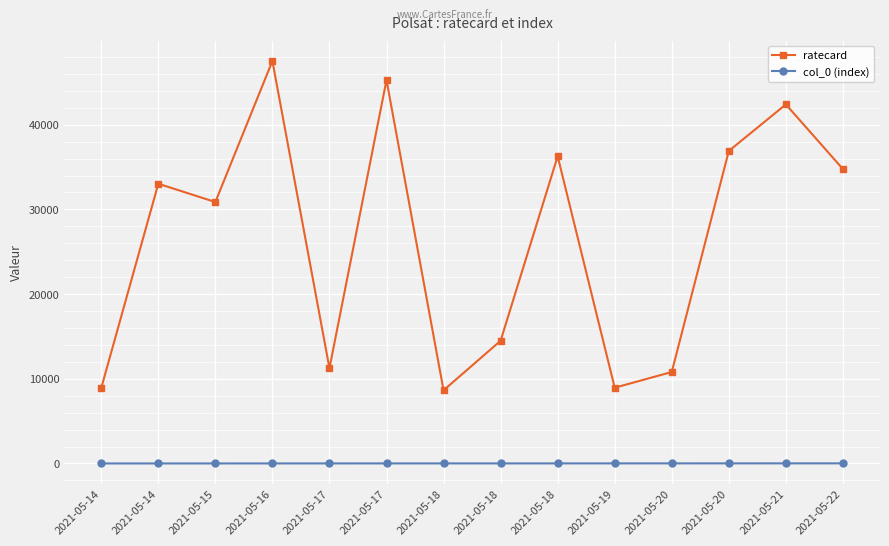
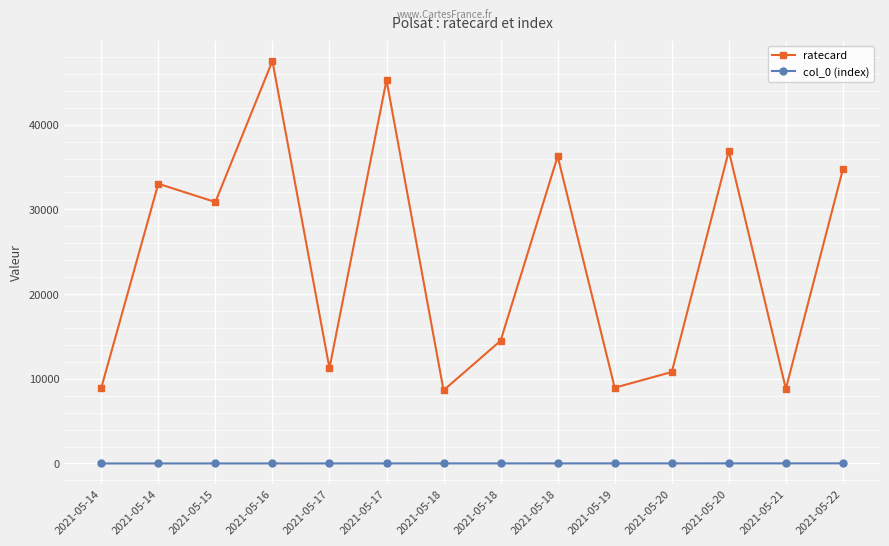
  {
    "ratecard": {
      "2021-05-15": 31000,
      "2021-05-16": 48000,
      "2021-05-19": 9000,
-     "2021-05-21": 42000,
+     "2021-05-21": 9000,
      "2021-05-22": 35000
    },
    "col_0 (index)": {
      "2021-05-15": 0,
      "2021-05-16": 0,
      "2021-05-19": 0,
      "2021-05-21": 0,
      "2021-05-22": 0
    }
  }
